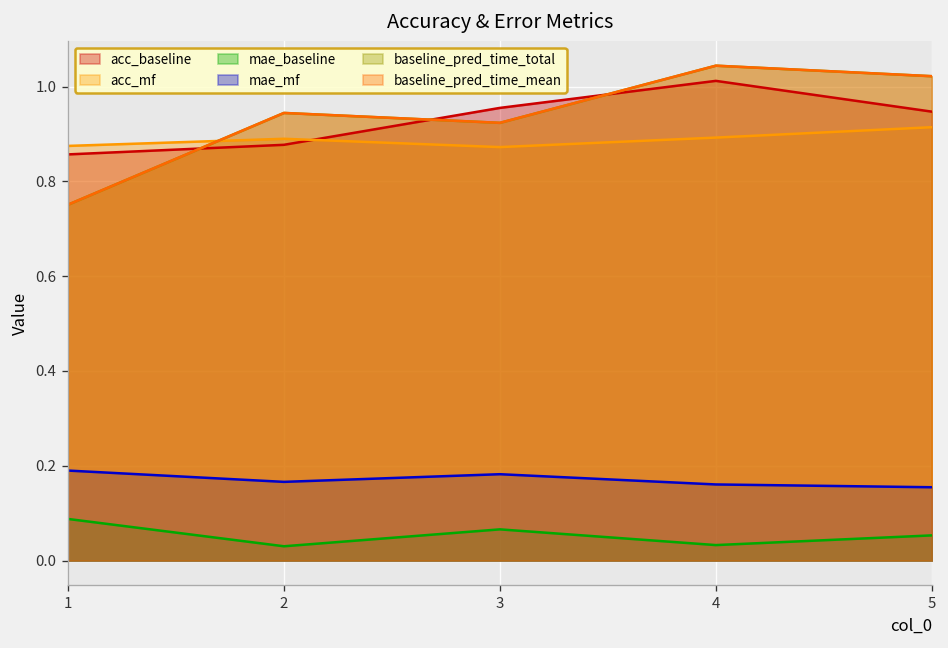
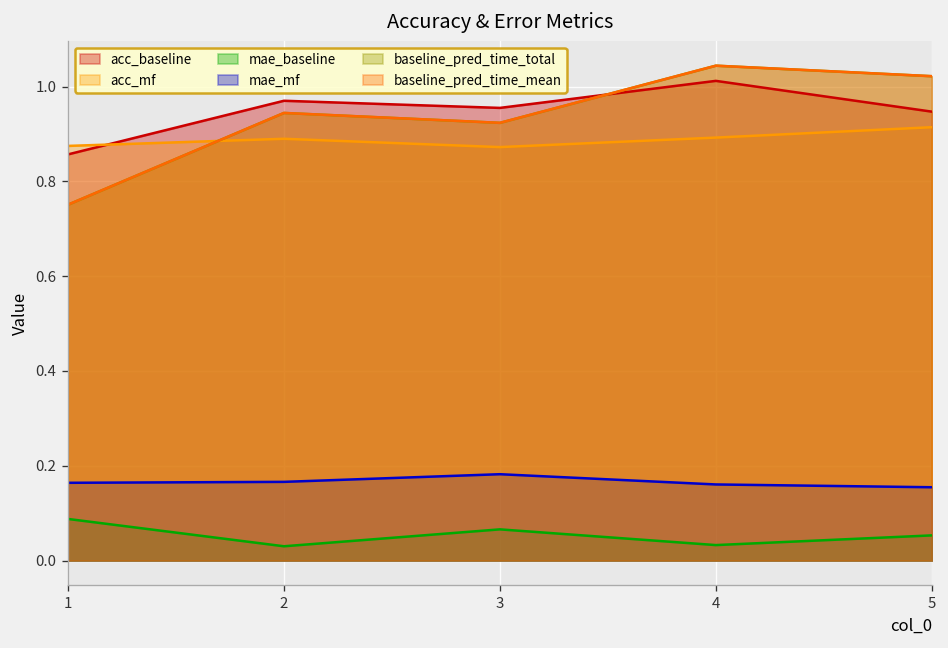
  {
    "acc_baseline": {
      "1": 0.86,
-     "2": 0.88,
+     "2": 0.97,
      "3": 0.95,
      "4": 1.01,
      "5": 0.95
    },
    "mae_baseline": {
      "1": 0.09,
      "2": 0.03,
      "3": 0.07,
      "4": 0.03,
      "5": 0.05
    },
    "mae_mf": {
-     "1": 0.19,
+     "1": 0.16,
      "2": 0.17,
      "3": 0.18,
      "4": 0.16,
      "5": 0.15
    }
  }
